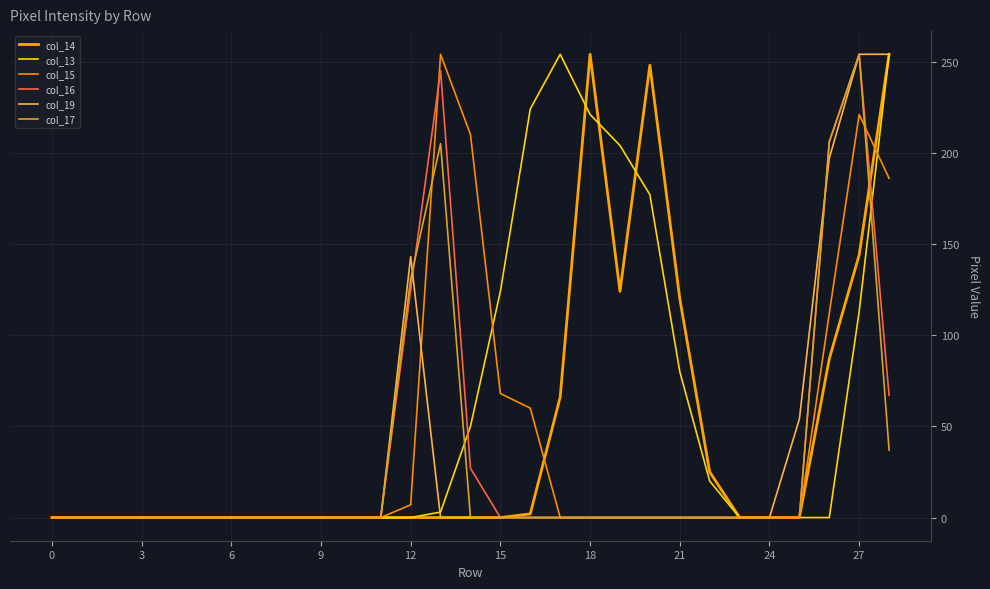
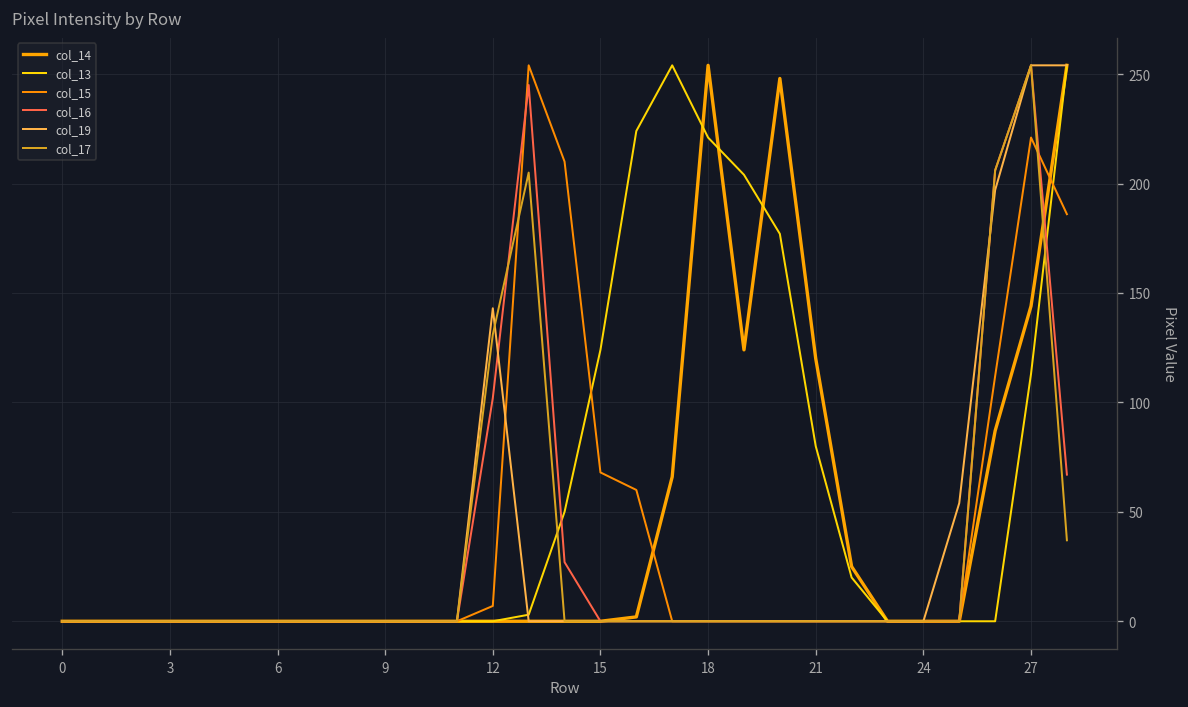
  {
    "col_16": {
-     "12": 125
+     "12": 102
    }
  }
